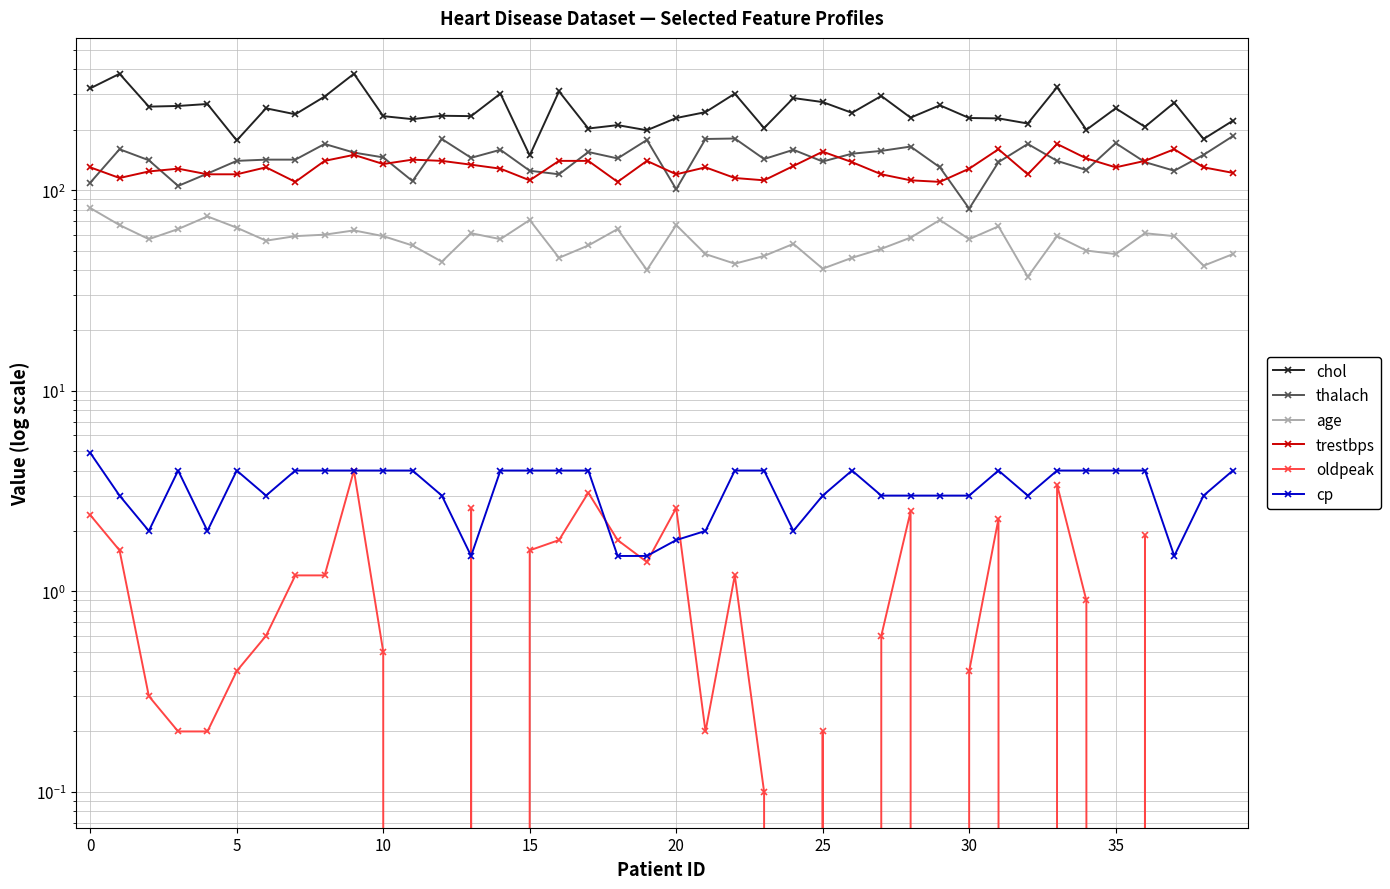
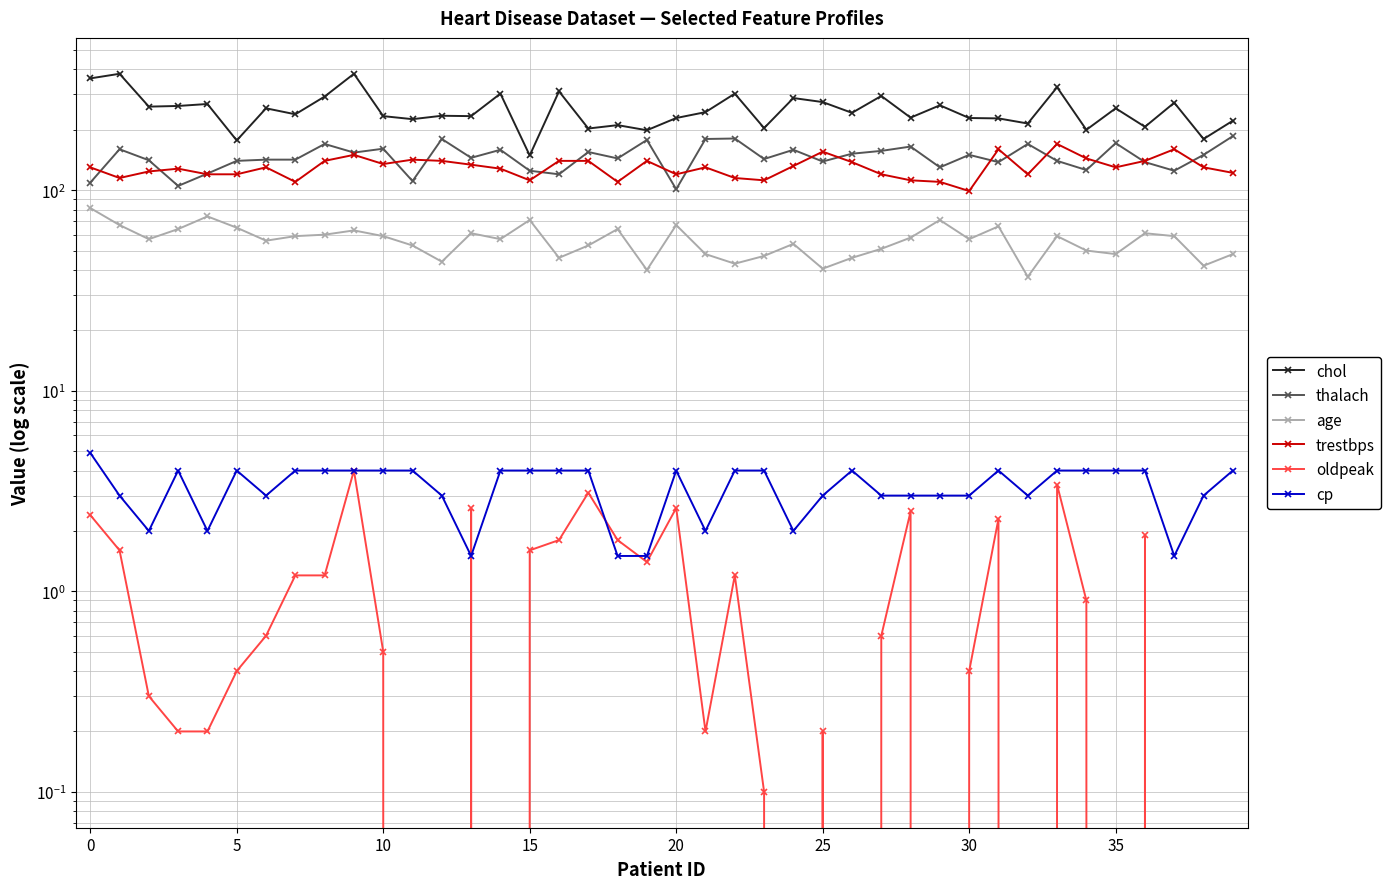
  {
    "chol": {
-     "0": 320,
+     "0": 360,
      "5": 180,
      "10": 230,
      "15": 150,
      "20": 230,
      "25": 280,
      "30": 230,
      "35": 260
    },
    "thalach": {
      "0": 110,
      "5": 140,
-     "10": 150,
+     "10": 160,
      "15": 130,
      "20": 100,
      "25": 140,
-     "30": 81,
+     "30": 150,
      "35": 170
    },
    "age": {
      "0": 82,
      "5": 65,
      "10": 59,
      "15": 71,
      "20": 67,
      "25": 41,
      "30": 57,
      "35": 48
    },
    "trestbps": {
      "0": 130,
      "5": 120,
      "10": 140,
      "15": 110,
      "20": 120,
      "25": 160,
-     "30": 130,
+     "30": 100,
      "35": 130
    },
    "oldpeak": {
      "0": 2.4,
      "5": 0.4,
      "10": 0.5,
      "15": 1.6,
      "20": 2.6,
      "25": 0.2,
      "30": 0.4
    },
    "cp": {
      "0": 4.9,
      "5": 4.0,
      "10": 4.0,
      "15": 4.0,
-     "20": 1.8,
+     "20": 4.0,
      "25": 3.0,
      "30": 3.0,
      "35": 4.0
    }
  }
